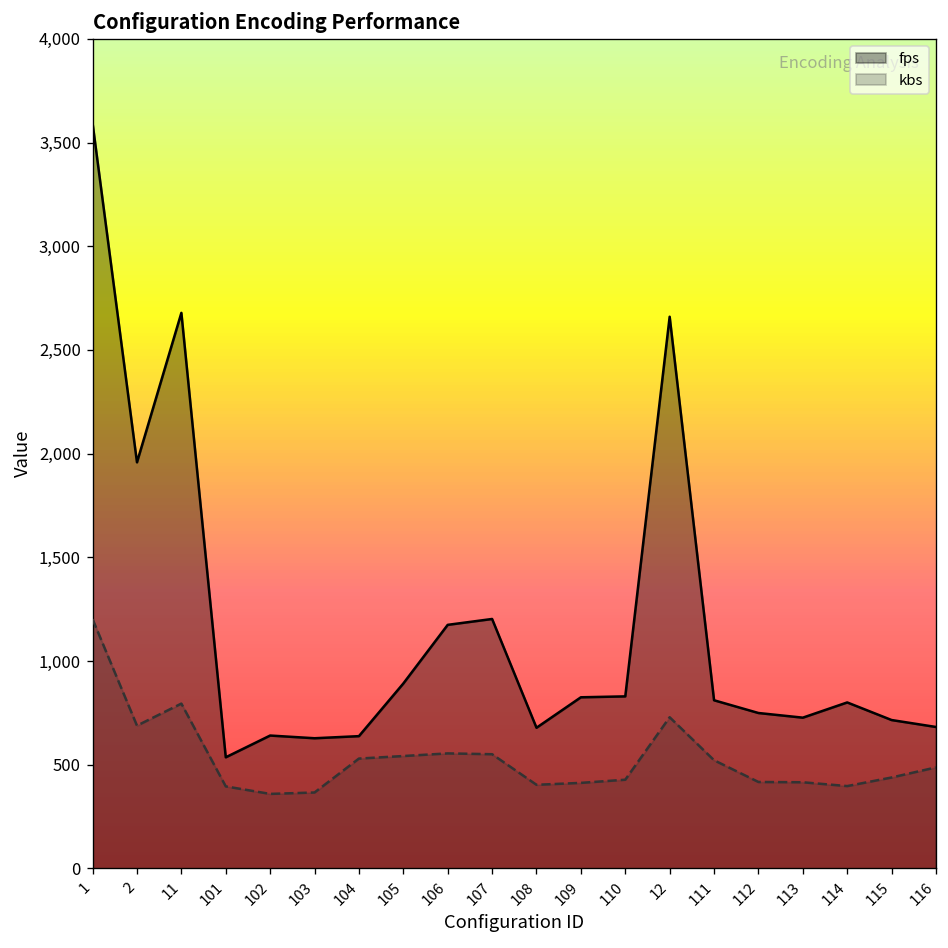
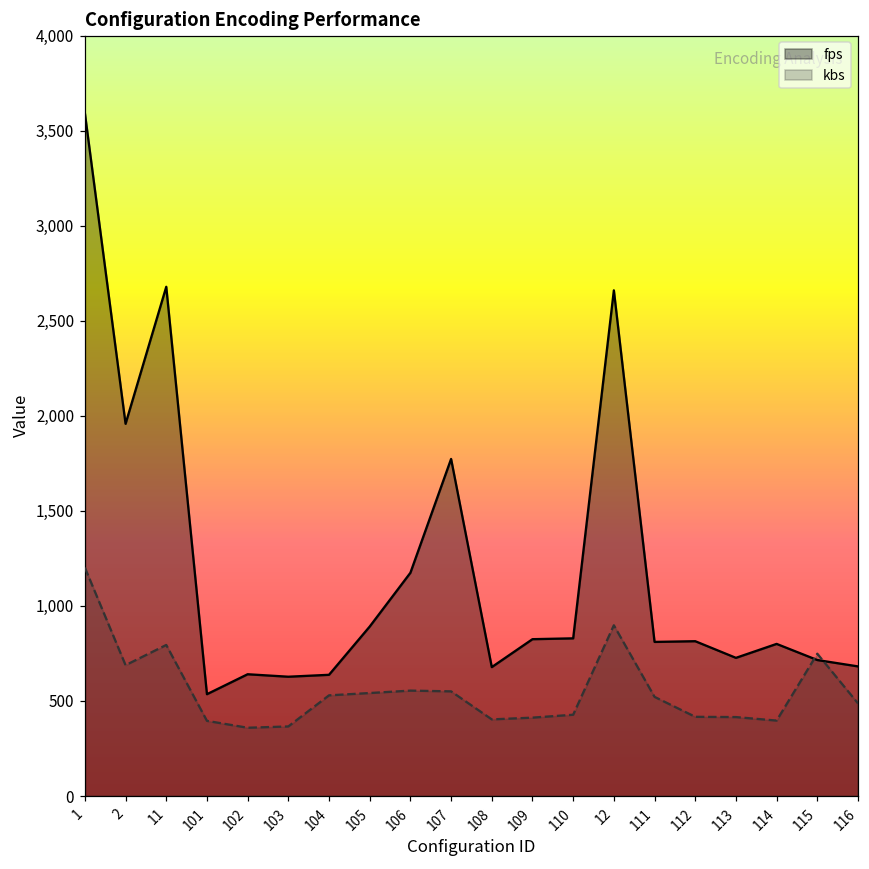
  {
    "fps": {
      "1": "3,590",
      "2": "1,960",
      "11": "2,680",
      "101": "540",
      "102": "640",
      "103": "630",
      "104": "640",
      "105": "890",
      "106": "1,170",
-     "107": "1,200",
+     "107": "1,770",
      "108": "680",
      "109": "830",
      "110": "830",
      "12": "2,660",
      "111": "810",
-     "112": "750",
+     "112": "810",
      "113": "730",
      "114": "800",
      "115": "720",
      "116": "680"
    },
    "kbs": {
      "1": "1,200",
      "2": "690",
      "11": "790",
      "101": "400",
      "102": "360",
      "103": "370",
      "104": "530",
      "105": "540",
      "106": "550",
      "107": "550",
      "108": "400",
      "109": "410",
      "110": "430",
-     "12": "730",
+     "12": "900",
      "111": "520",
      "112": "420",
      "113": "420",
      "114": "400",
-     "115": "440",
+     "115": "750",
      "116": "490"
    }
  }
